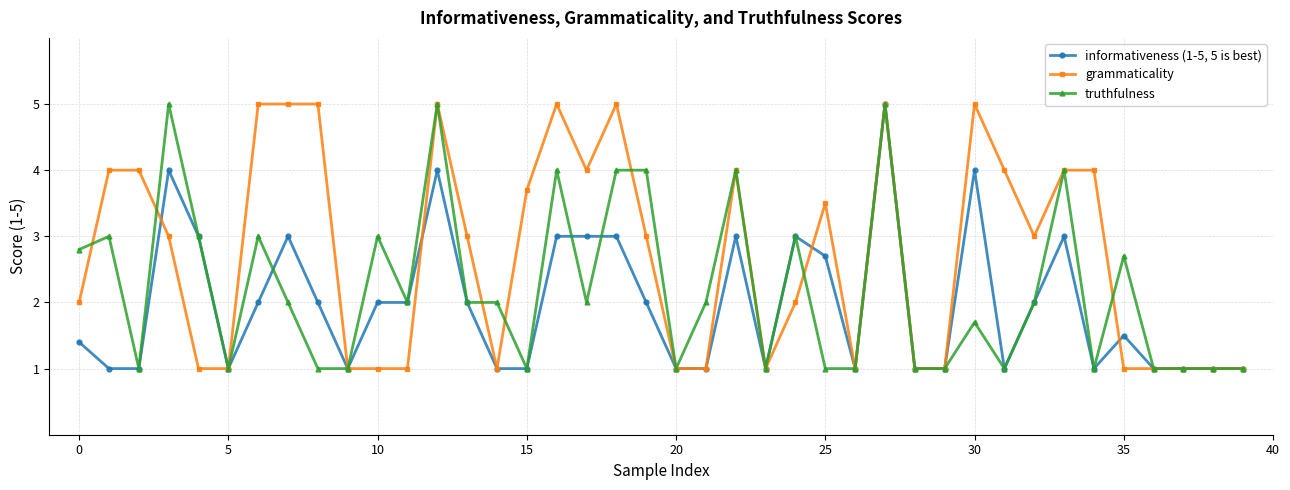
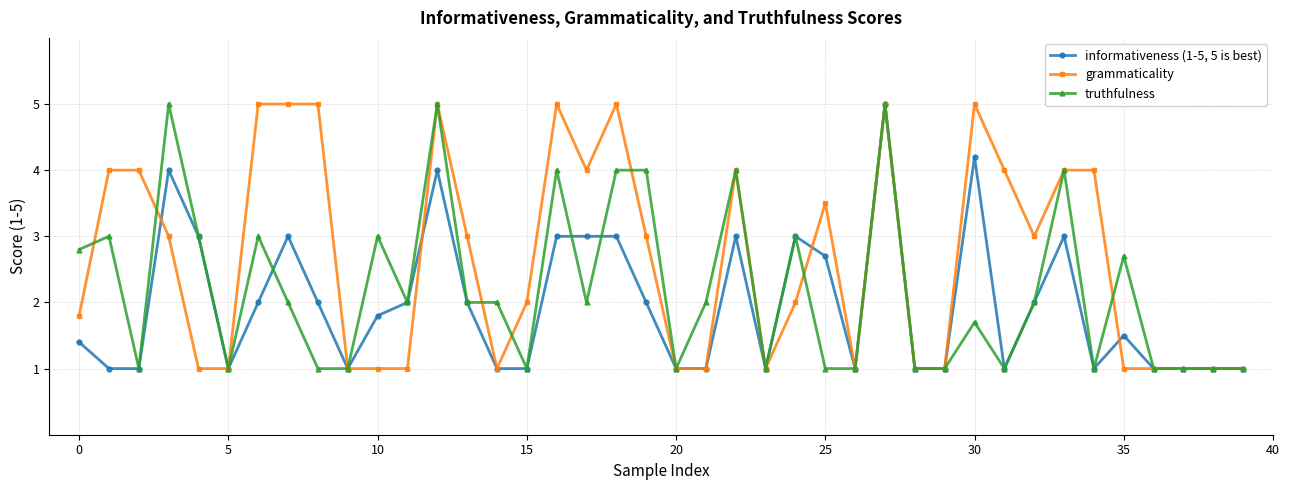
  {
    "informativeness (1-5, 5 is best)": {
      "0": 1.4,
-     "10": 2.0,
+     "10": 1.8,
      "25": 2.7,
-     "30": 4.0,
+     "30": 4.2,
      "35": 1.5
    },
    "grammaticality": {
-     "0": 2.0,
+     "0": 1.8,
      "10": 1.0,
-     "15": 3.7,
+     "15": 2.0,
      "25": 3.5,
      "30": 5.0,
      "35": 1.0
    },
    "truthfulness": {
      "0": 2.8,
      "10": 3.0,
      "25": 1.0,
      "30": 1.7,
      "35": 2.7
    }
  }
